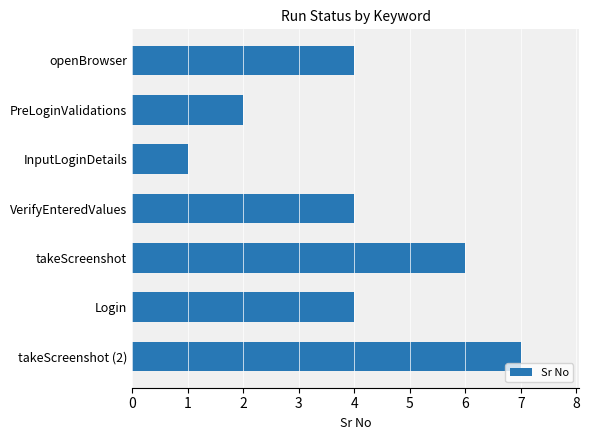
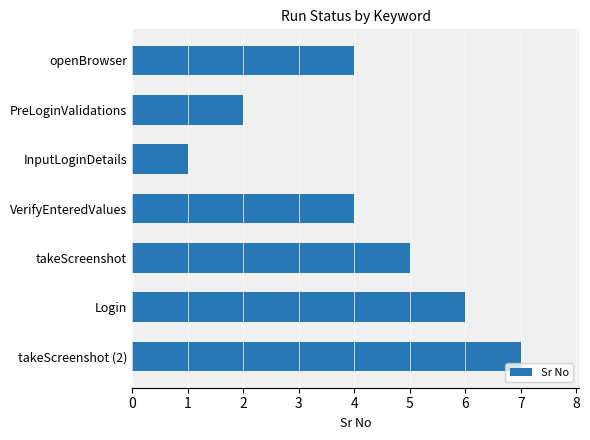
  {
    "openBrowser": 4,
    "PreLoginValidations": 2,
    "InputLoginDetails": 1,
    "VerifyEnteredValues": 4,
-   "takeScreenshot": 6,
-   "Login": 4,
+   "takeScreenshot": 5,
+   "Login": 6,
    "takeScreenshot (2)": 7
  }
